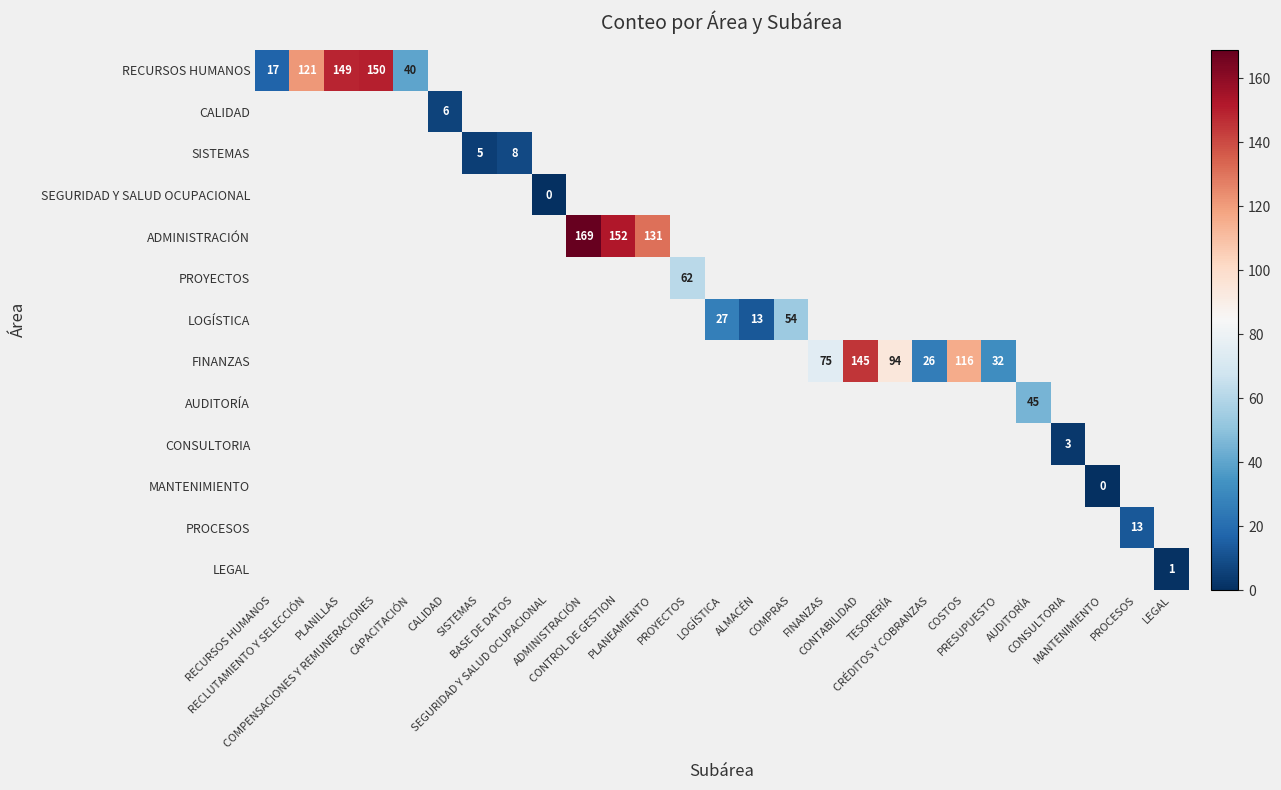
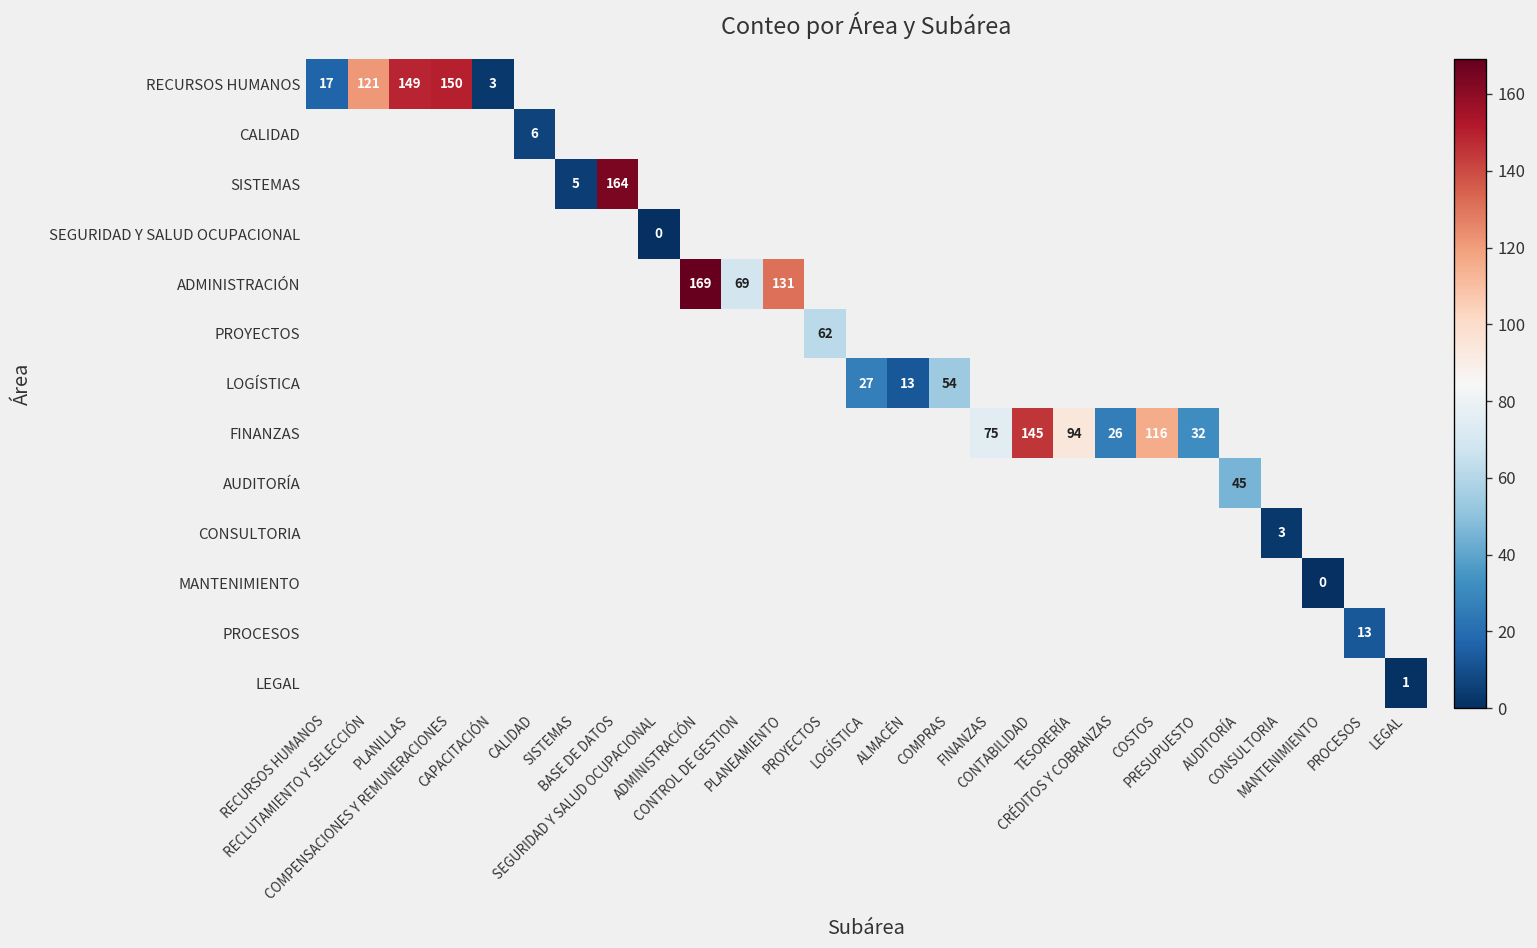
  {
    "RECURSOS HUMANOS": {
      "RECURSOS HUMANOS": 17,
      "RECLUTAMIENTO Y SELECCIÓN": 121,
      "PLANILLAS": 149,
      "COMPENSACIONES Y REMUNERACIONES": 150,
-     "CAPACITACIÓN": 40
+     "CAPACITACIÓN": 3
    },
    "CALIDAD": {
      "CALIDAD": 6
    },
    "SISTEMAS": {
      "SISTEMAS": 5,
-     "BASE DE DATOS": 8
+     "BASE DE DATOS": 164
    },
    "SEGURIDAD Y SALUD OCUPACIONAL": {
      "SEGURIDAD Y SALUD OCUPACIONAL": 0
    },
    "ADMINISTRACIÓN": {
      "ADMINISTRACIÓN": 169,
-     "CONTROL DE GESTION": 152,
+     "CONTROL DE GESTION": 69,
      "PLANEAMIENTO": 131
    },
    "PROYECTOS": {
      "PROYECTOS": 62
    },
    "LOGÍSTICA": {
      "LOGÍSTICA": 27,
      "ALMACÉN": 13,
      "COMPRAS": 54
    },
    "FINANZAS": {
      "FINANZAS": 75,
      "CONTABILIDAD": 145,
      "TESORERÍA": 94,
      "CRÉDITOS Y COBRANZAS": 26,
      "COSTOS": 116,
      "PRESUPUESTO": 32
    },
    "AUDITORÍA": {
      "AUDITORÍA": 45
    },
    "CONSULTORIA": {
      "CONSULTORIA": 3
    },
    "MANTENIMIENTO": {
      "MANTENIMIENTO": 0
    },
    "PROCESOS": {
      "PROCESOS": 13
    },
    "LEGAL": {
      "LEGAL": 1
    }
  }
